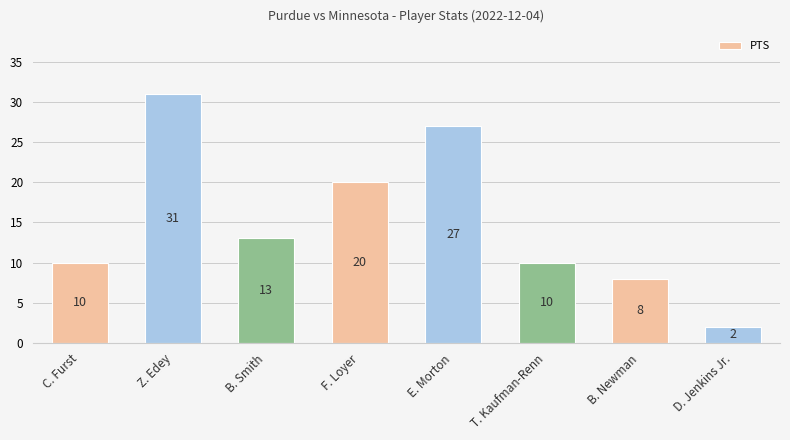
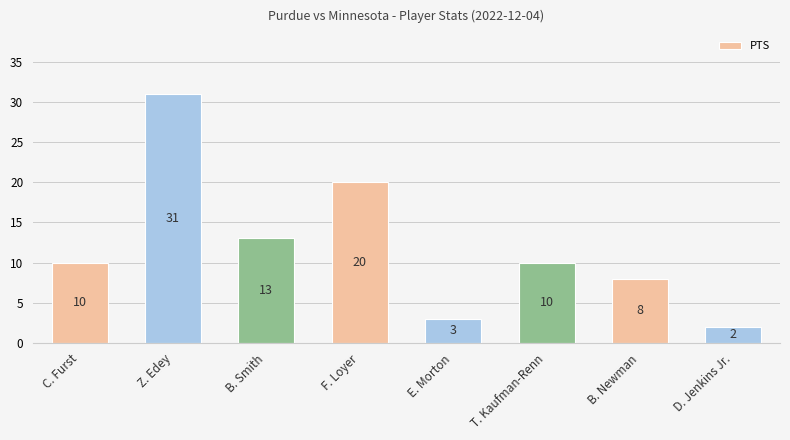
  {
    "C. Furst": 10,
    "Z. Edey": 31,
    "B. Smith": 13,
    "F. Loyer": 20,
-   "E. Morton": 27,
+   "E. Morton": 3,
    "T. Kaufman-Renn": 10,
    "B. Newman": 8,
    "D. Jenkins Jr.": 2
  }
